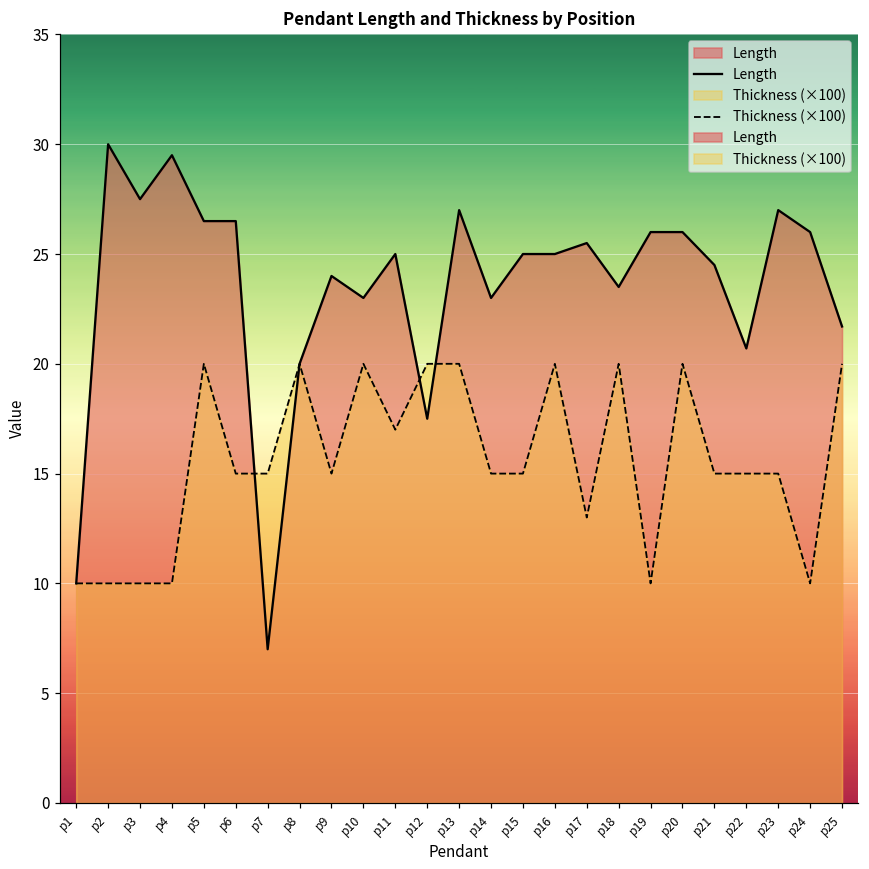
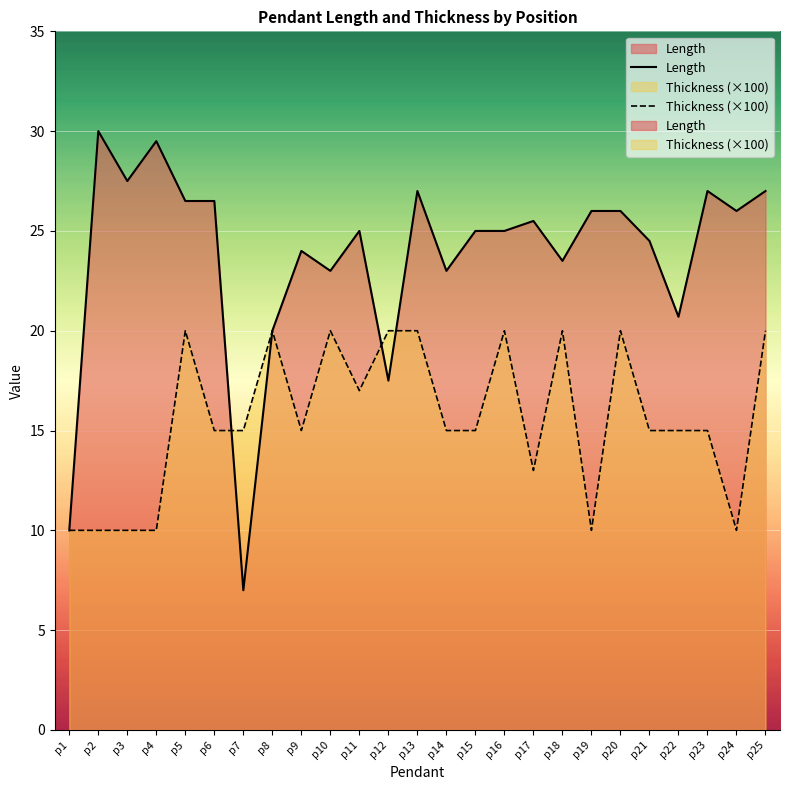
  {
    "Length": {
      "p2": 30.0,
      "p3": 27.5,
      "p4": 29.5,
      "p5": 26.5,
      "p6": 26.5,
      "p7": 7.0,
      "p9": 24.0,
      "p10": 23.0,
      "p11": 25.0,
      "p12": 17.5,
      "p13": 27.0,
      "p14": 23.0,
      "p15": 25.0,
      "p16": 25.0,
      "p17": 25.5,
      "p18": 23.5,
      "p19": 26.0,
      "p20": 26.0,
      "p21": 24.5,
      "p22": 20.7,
      "p23": 27.0,
      "p24": 26.0,
-     "p25": 21.7
+     "p25": 27.0
    },
    "Thickness (×100)": {
      "p2": 10.0,
      "p3": 10.0,
      "p4": 10.0,
      "p5": 20.0,
      "p6": 15.0,
      "p7": 15.0,
      "p9": 15.0,
      "p10": 20.0,
      "p11": 17.0,
      "p12": 20.0,
      "p13": 20.0,
      "p14": 15.0,
      "p15": 15.0,
      "p16": 20.0,
      "p17": 13.0,
      "p18": 20.0,
      "p19": 10.0,
      "p20": 20.0,
      "p21": 15.0,
      "p22": 15.0,
      "p23": 15.0,
      "p24": 10.0,
      "p25": 20.0
    }
  }
